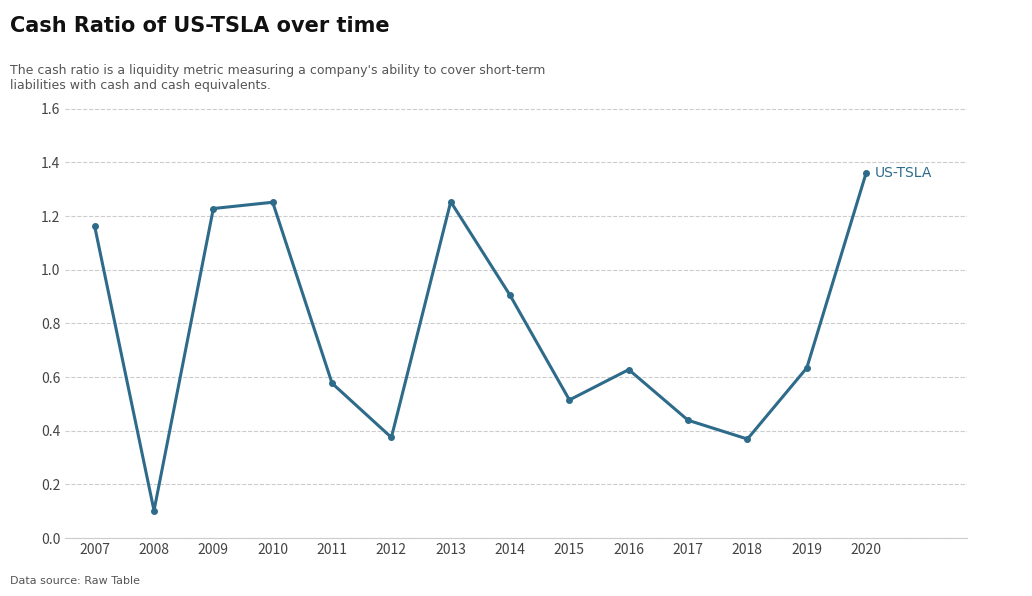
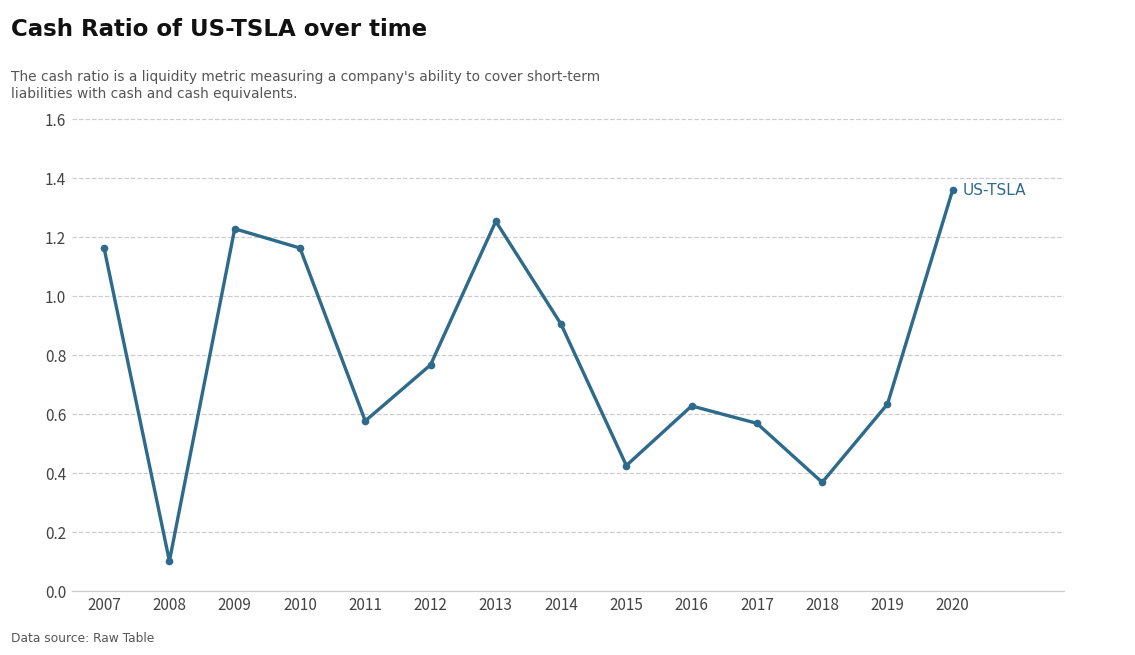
  {
    "2007": 1.16,
    "2008": 0.10,
    "2009": 1.23,
-   "2010": 1.25,
+   "2010": 1.16,
    "2011": 0.58,
-   "2012": 0.37,
+   "2012": 0.77,
    "2013": 1.25,
    "2014": 0.90,
-   "2015": 0.51,
+   "2015": 0.43,
    "2016": 0.63,
-   "2017": 0.44,
+   "2017": 0.57,
    "2018": 0.37,
    "2019": 0.63,
    "2020": 1.36
  }
